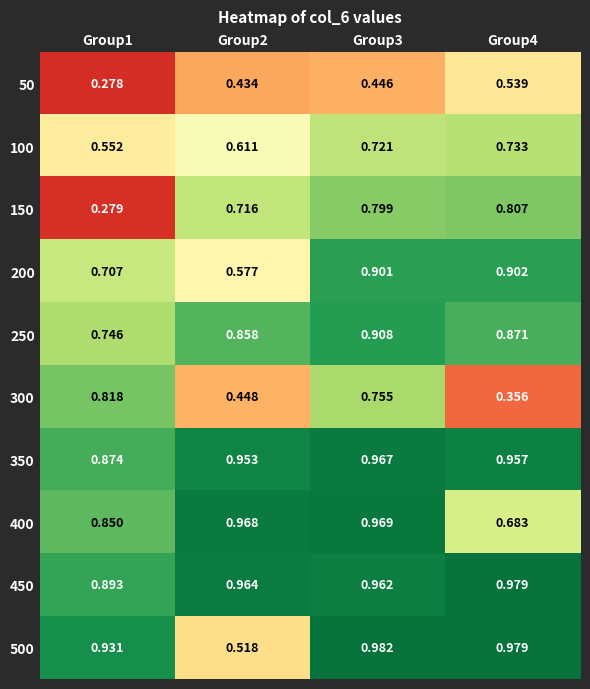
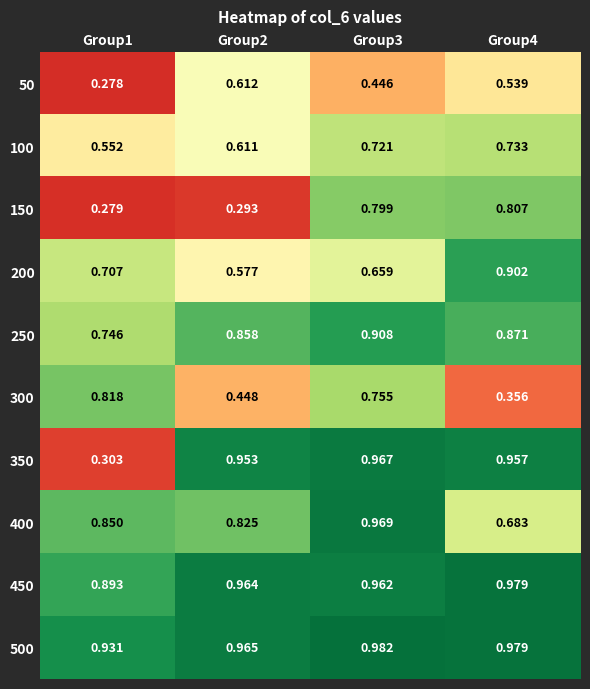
  {
    "50": {
      "Group1": 0.278,
-     "Group2": 0.434,
+     "Group2": 0.612,
      "Group3": 0.446,
      "Group4": 0.539
    },
    "100": {
      "Group1": 0.552,
      "Group2": 0.611,
      "Group3": 0.721,
      "Group4": 0.733
    },
    "150": {
      "Group1": 0.279,
-     "Group2": 0.716,
+     "Group2": 0.293,
      "Group3": 0.799,
      "Group4": 0.807
    },
    "200": {
      "Group1": 0.707,
      "Group2": 0.577,
-     "Group3": 0.901,
+     "Group3": 0.659,
      "Group4": 0.902
    },
    "250": {
      "Group1": 0.746,
      "Group2": 0.858,
      "Group3": 0.908,
      "Group4": 0.871
    },
    "300": {
      "Group1": 0.818,
      "Group2": 0.448,
      "Group3": 0.755,
      "Group4": 0.356
    },
    "350": {
-     "Group1": 0.874,
+     "Group1": 0.303,
      "Group2": 0.953,
      "Group3": 0.967,
      "Group4": 0.957
    },
    "400": {
      "Group1": 0.850,
-     "Group2": 0.968,
+     "Group2": 0.825,
      "Group3": 0.969,
      "Group4": 0.683
    },
    "450": {
      "Group1": 0.893,
      "Group2": 0.964,
      "Group3": 0.962,
      "Group4": 0.979
    },
    "500": {
      "Group1": 0.931,
-     "Group2": 0.518,
+     "Group2": 0.965,
      "Group3": 0.982,
      "Group4": 0.979
    }
  }
